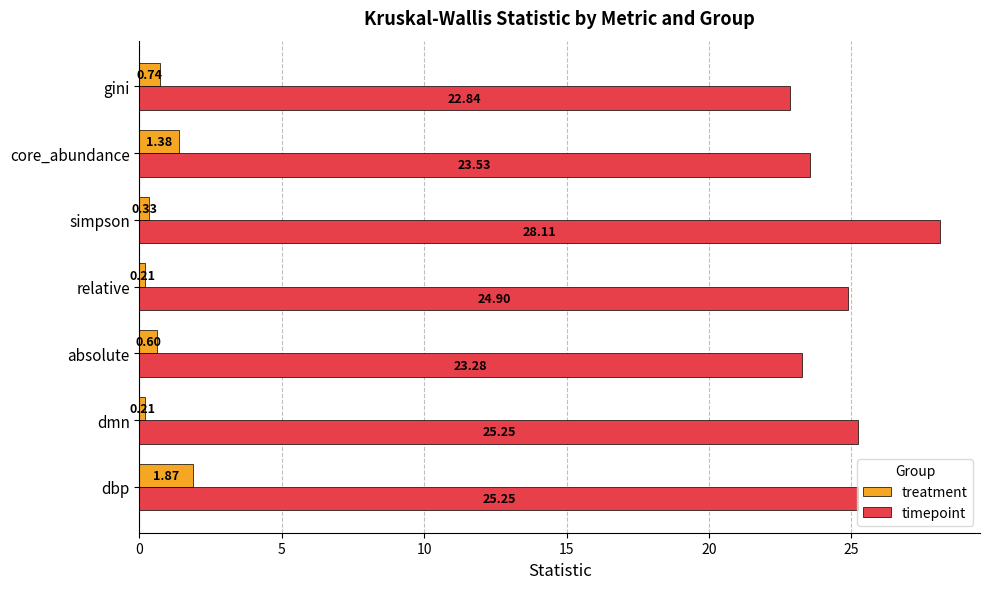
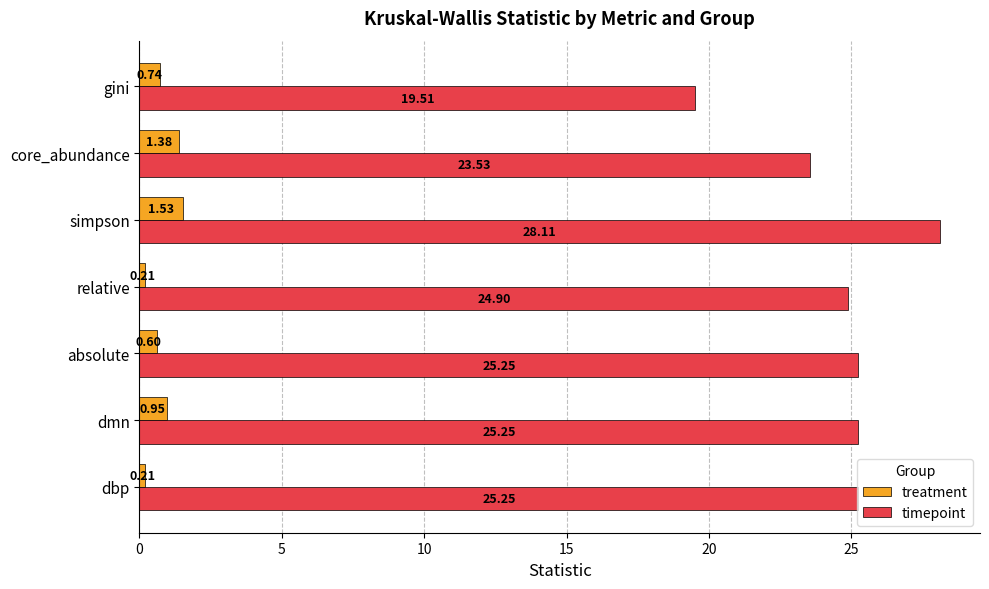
  {
    "treatment": {
      "gini": 0.74,
      "core_abundance": 1.38,
-     "simpson": 0.33,
+     "simpson": 1.53,
      "relative": 0.21,
      "absolute": 0.60,
-     "dmn": 0.21,
-     "dbp": 1.87
+     "dmn": 0.95,
+     "dbp": 0.21
    },
    "timepoint": {
-     "gini": 22.84,
+     "gini": 19.51,
      "core_abundance": 23.53,
      "simpson": 28.11,
      "relative": 24.90,
-     "absolute": 23.28,
+     "absolute": 25.25,
      "dmn": 25.25
    }
  }
